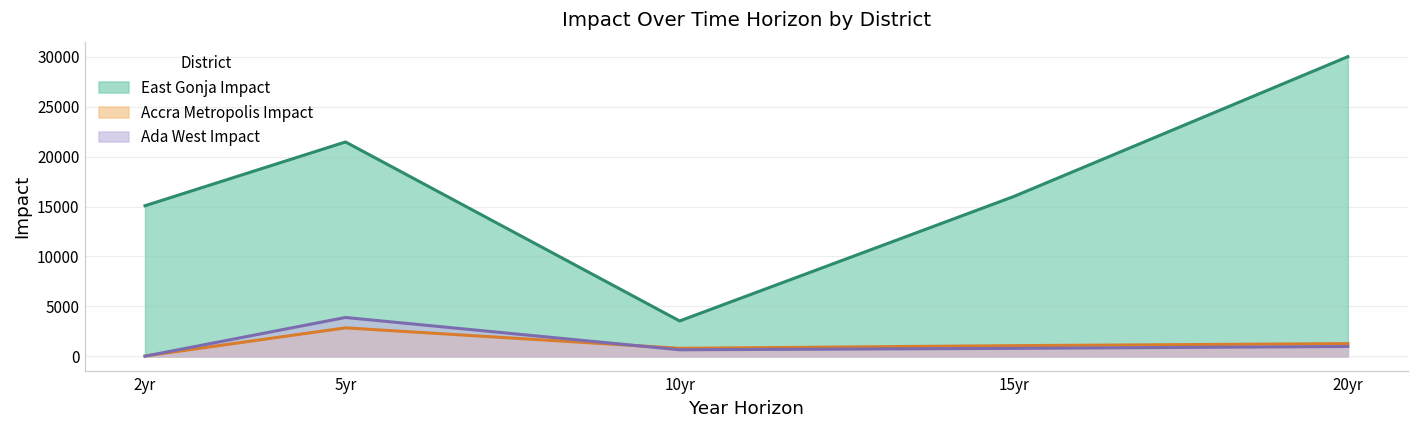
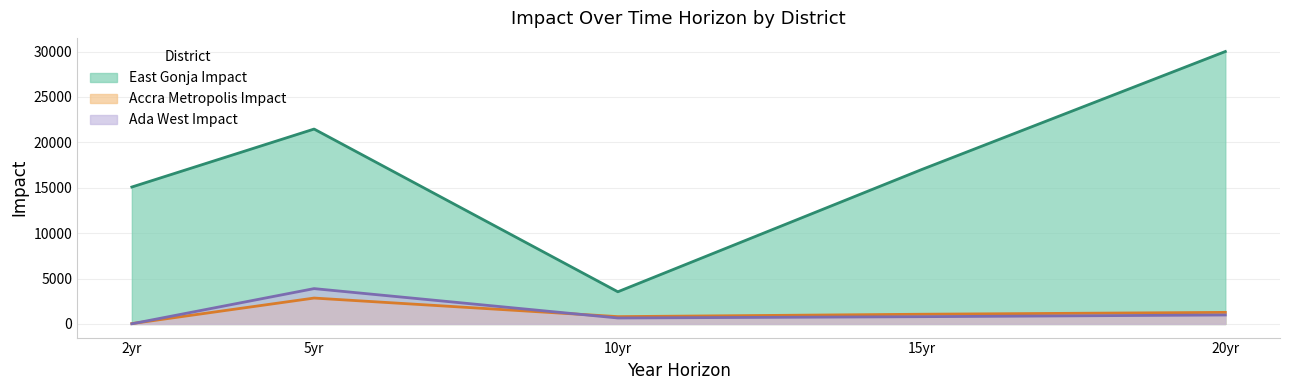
  {
    "East Gonja Impact": {
      "2yr": 15000,
      "5yr": 21000,
      "10yr": 4000,
-     "15yr": 16000,
+     "15yr": 17000,
      "20yr": 30000
    },
    "Accra Metropolis Impact": {
      "5yr": 3000,
      "20yr": 1000
    },
    "Ada West Impact": {
      "5yr": 4000,
      "20yr": 1000
    }
  }
